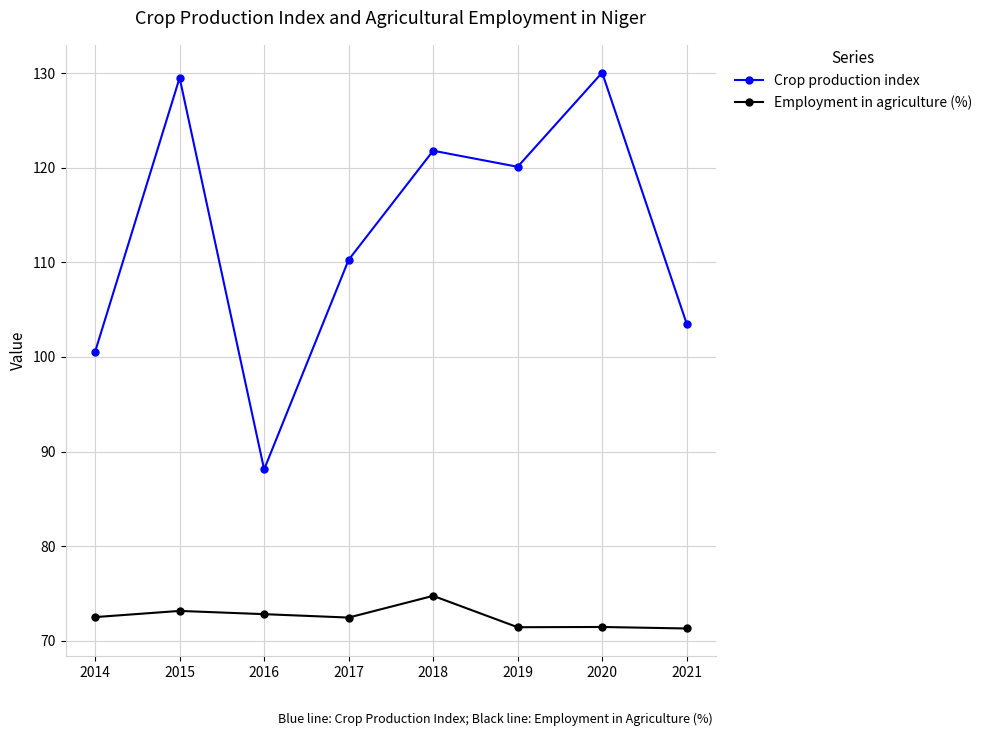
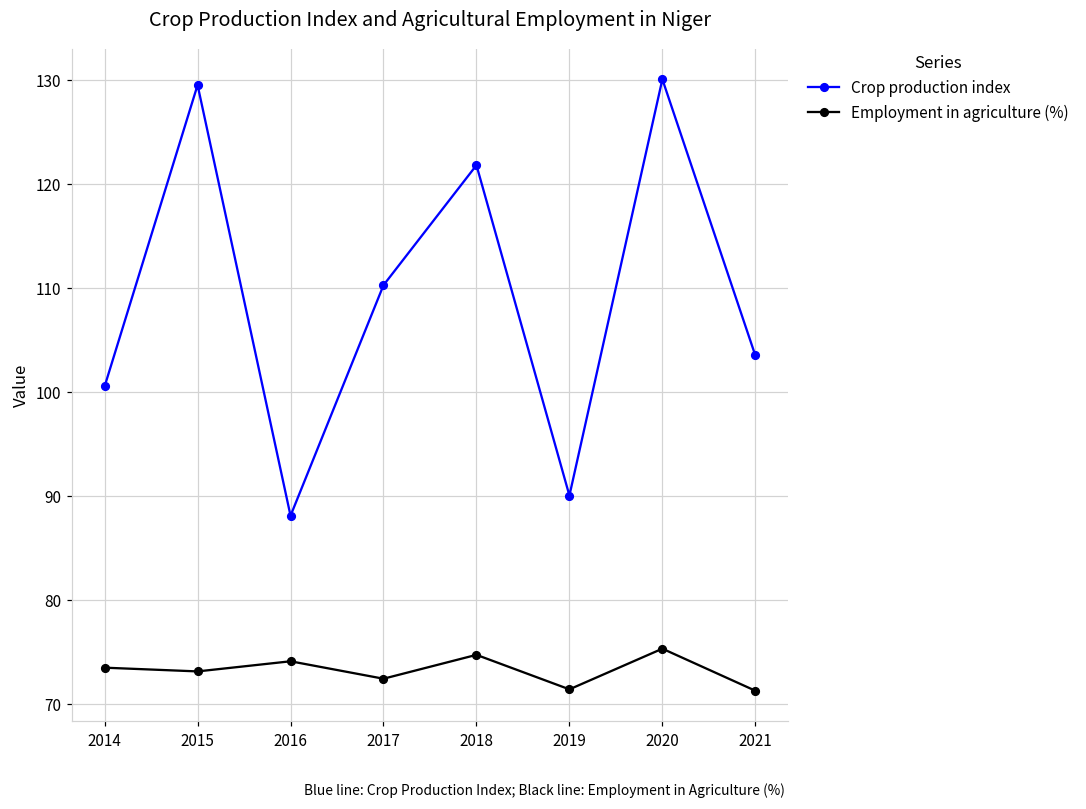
  {
    "Crop production index": {
      "2014": 101,
      "2015": 130,
      "2016": 88,
      "2017": 110,
      "2018": 122,
-     "2019": 120,
+     "2019": 90,
      "2020": 130,
      "2021": 104
    },
    "Employment in agriculture (%)": {
-     "2014": 72,
+     "2014": 74,
      "2015": 73,
-     "2016": 73,
+     "2016": 74,
      "2017": 72,
      "2018": 75,
      "2019": 71,
-     "2020": 71,
+     "2020": 75,
      "2021": 71
    }
  }
